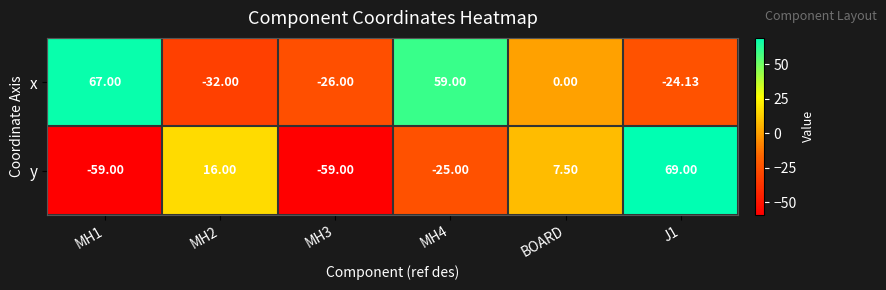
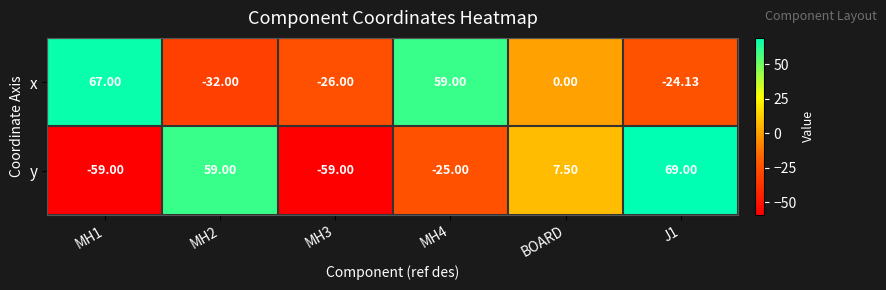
  {
    "x": {
      "MH1": 67.00,
      "MH2": -32.00,
      "MH3": -26.00,
      "MH4": 59.00,
      "BOARD": 0.00,
      "J1": -24.13
    },
    "y": {
      "MH1": -59.00,
-     "MH2": 16.00,
+     "MH2": 59.00,
      "MH3": -59.00,
      "MH4": -25.00,
      "BOARD": 7.50,
      "J1": 69.00
    }
  }
